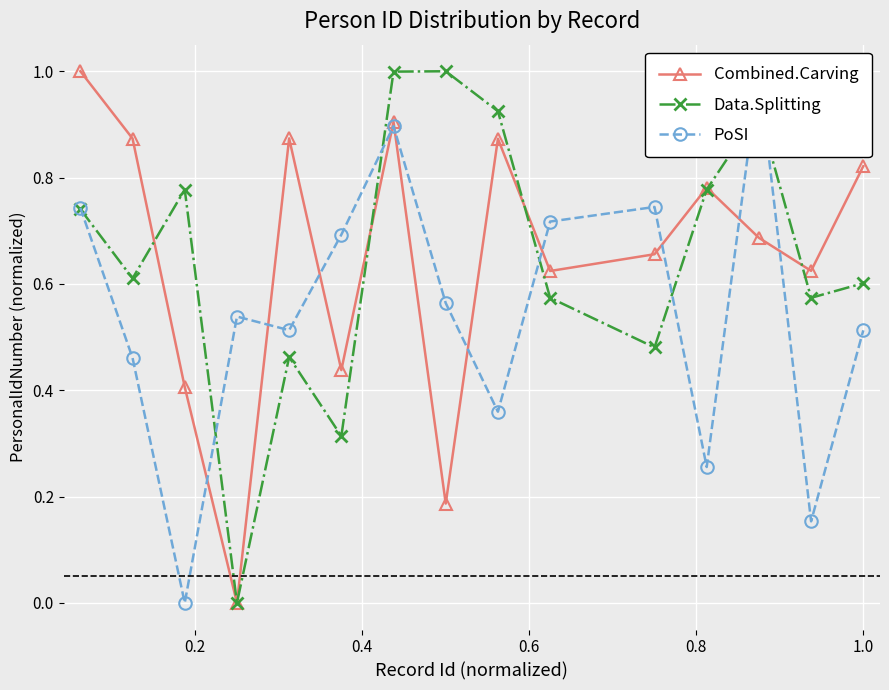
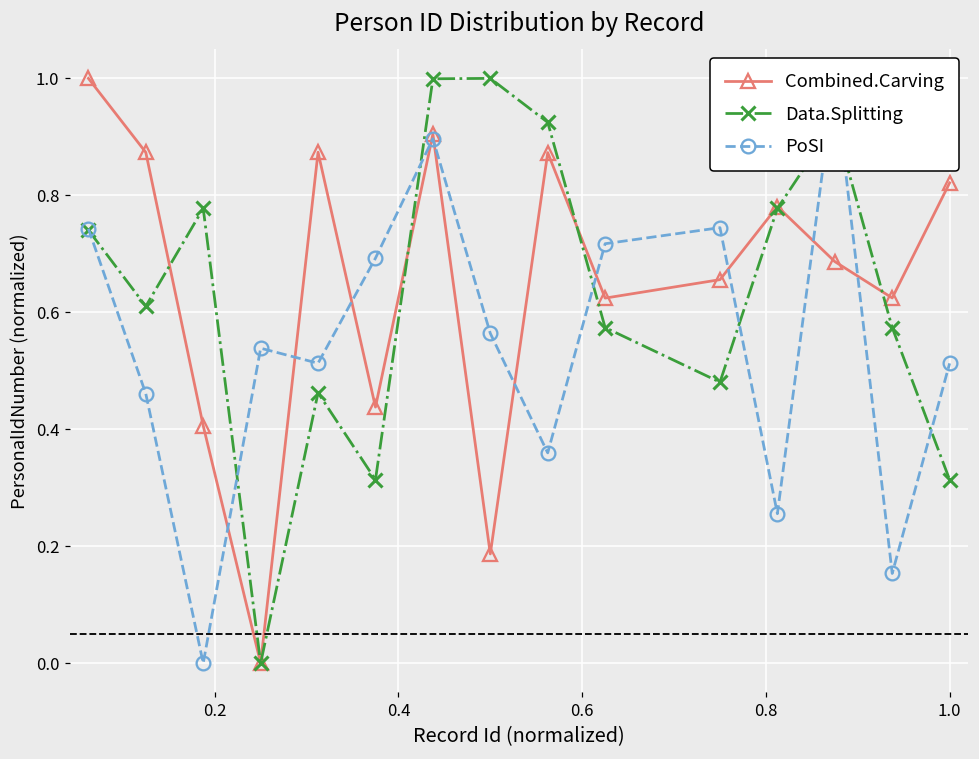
  {
    "Combined.Carving": {
      "1.0": 0.82
    },
    "Data.Splitting": {
-     "1.0": 0.60
+     "1.0": 0.31
    },
    "PoSI": {
      "1.0": 0.51
    }
  }
